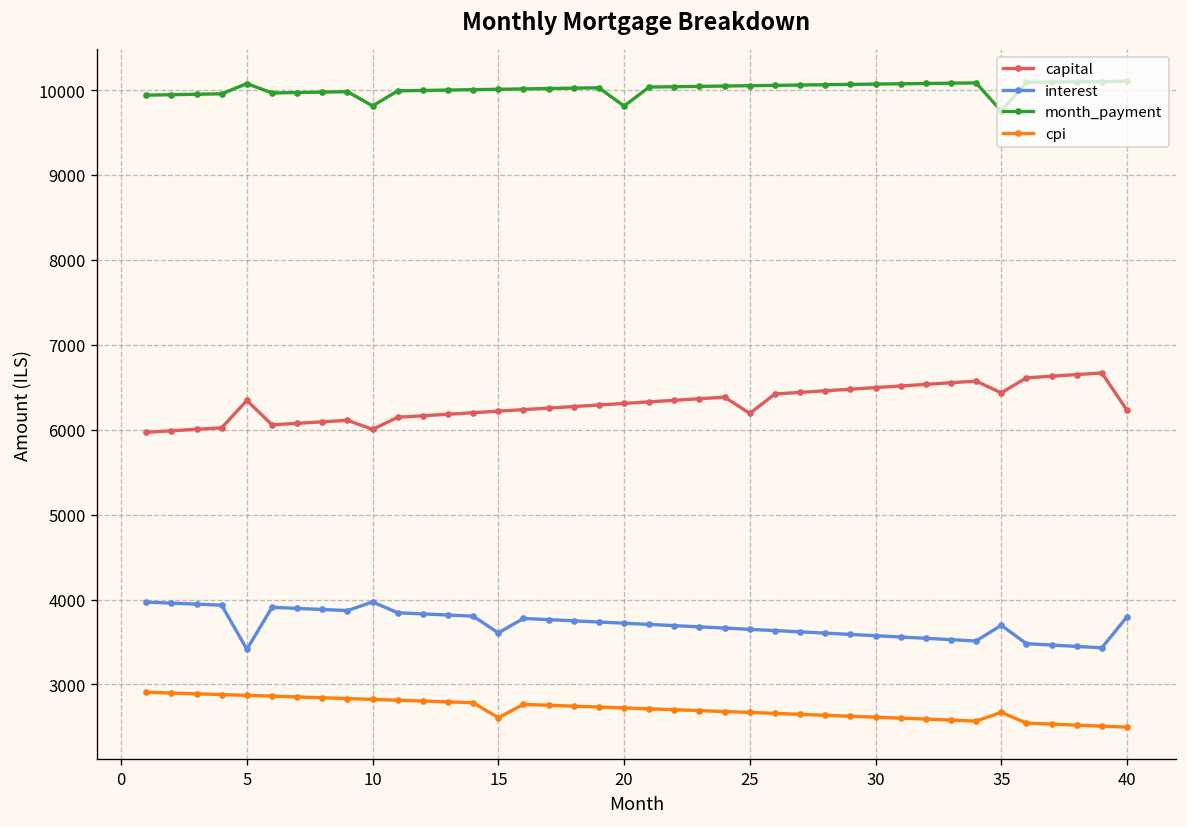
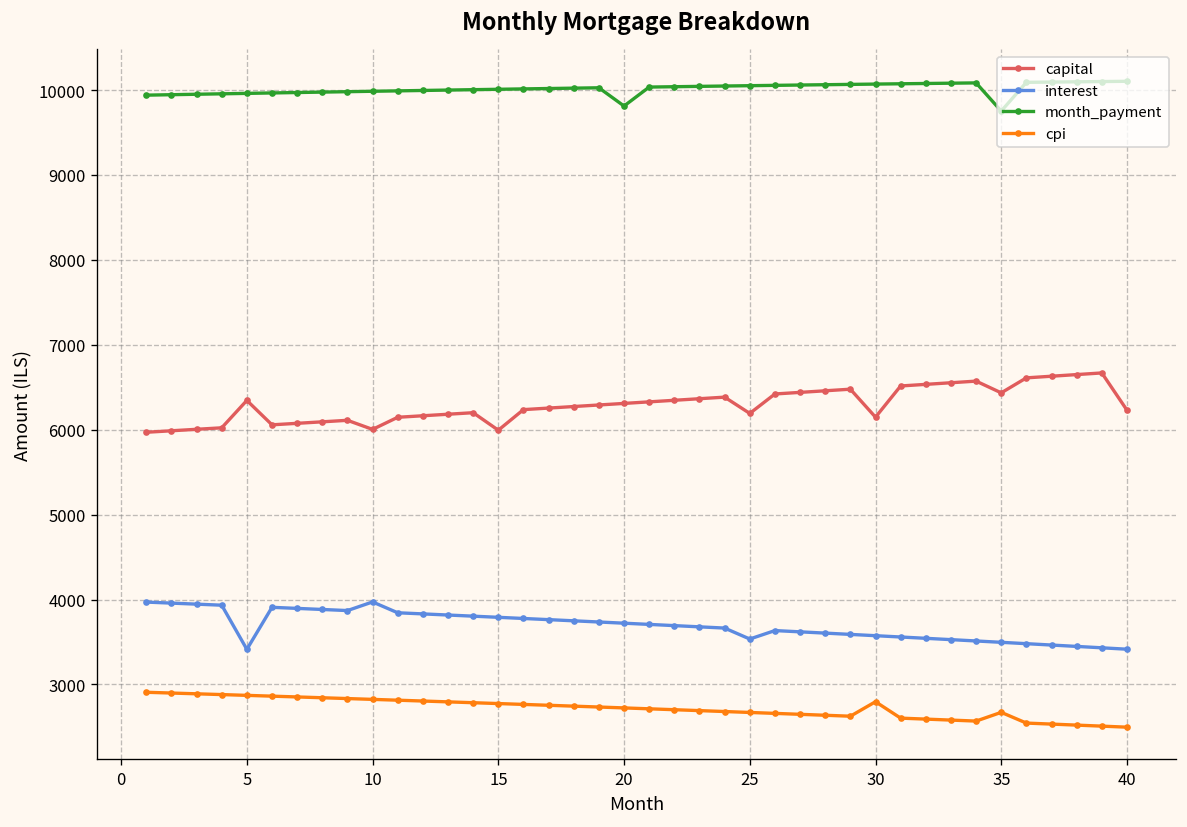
  {
    "capital": {
      "5": 6300,
      "10": 6000,
-     "15": 6200,
+     "15": 6000,
      "20": 6300,
      "25": 6200,
-     "30": 6500,
+     "30": 6100,
      "35": 6400,
      "40": 6200
    },
    "interest": {
      "5": 3400,
      "10": 4000,
-     "15": 3600,
+     "15": 3800,
      "20": 3700,
-     "25": 3600,
+     "25": 3500,
      "30": 3600,
-     "35": 3700,
-     "40": 3800
+     "35": 3500,
+     "40": 3400
    },
    "month_payment": {
-     "5": 10100,
-     "10": 9800,
+     "5": 10000,
+     "10": 10000,
      "15": 10000,
      "20": 9800,
      "25": 10100,
      "30": 10100
    },
    "cpi": {
      "5": 2900,
      "10": 2800,
-     "15": 2600,
+     "15": 2800,
      "20": 2700,
      "25": 2700,
-     "30": 2600,
+     "30": 2800,
      "35": 2700,
      "40": 2500
    }
  }
